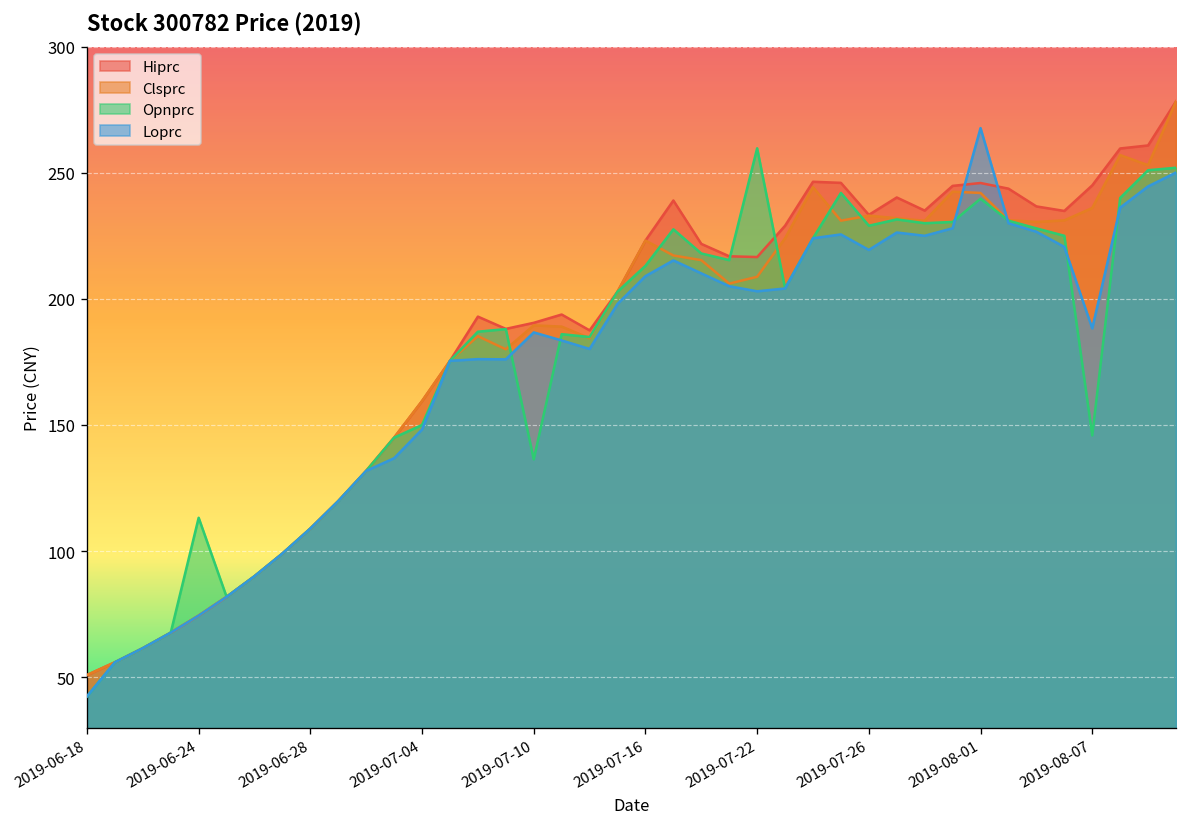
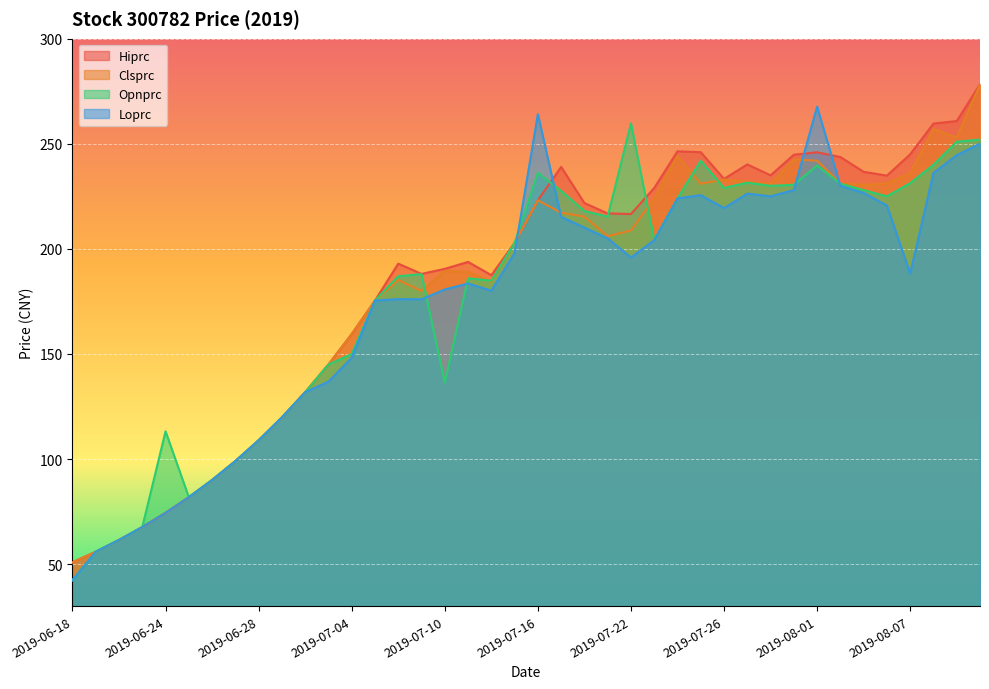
  {
    "Opnprc": {
      "2019-06-24": 113,
      "2019-07-04": 150,
      "2019-07-10": 136,
-     "2019-07-16": 213,
+     "2019-07-16": 236,
      "2019-07-22": 260,
      "2019-07-26": 229,
      "2019-08-01": 240,
-     "2019-08-07": 146
+     "2019-08-07": 231
    },
    "Loprc": {
      "2019-07-04": 148,
-     "2019-07-10": 187,
-     "2019-07-16": 209,
-     "2019-07-22": 203,
+     "2019-07-10": 181,
+     "2019-07-16": 264,
+     "2019-07-22": 196,
      "2019-07-26": 219,
      "2019-08-01": 268,
      "2019-08-07": 188
    }
  }
